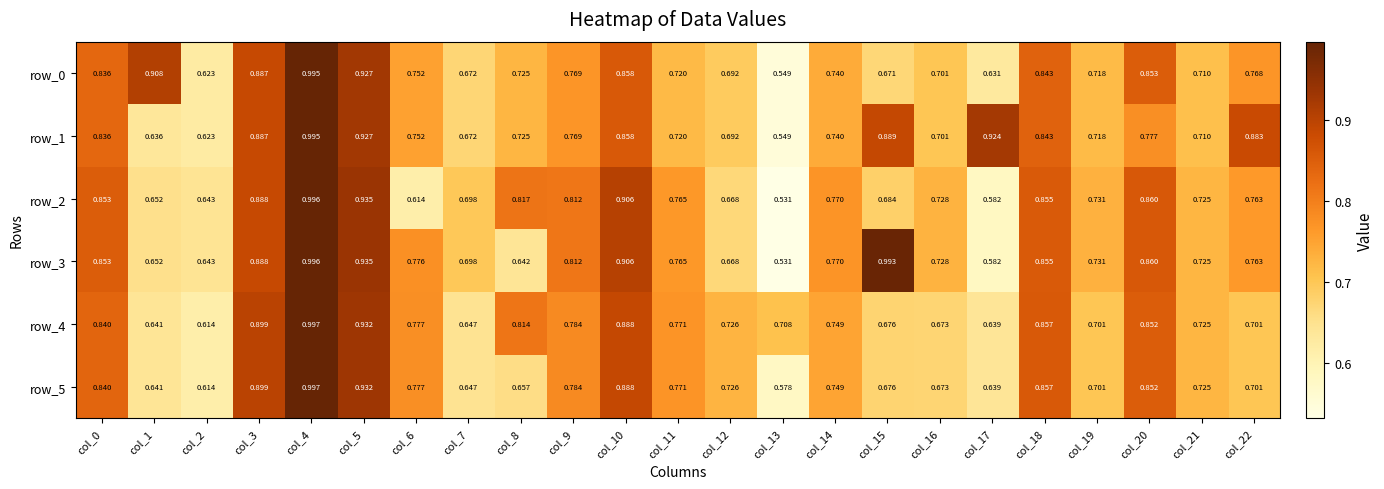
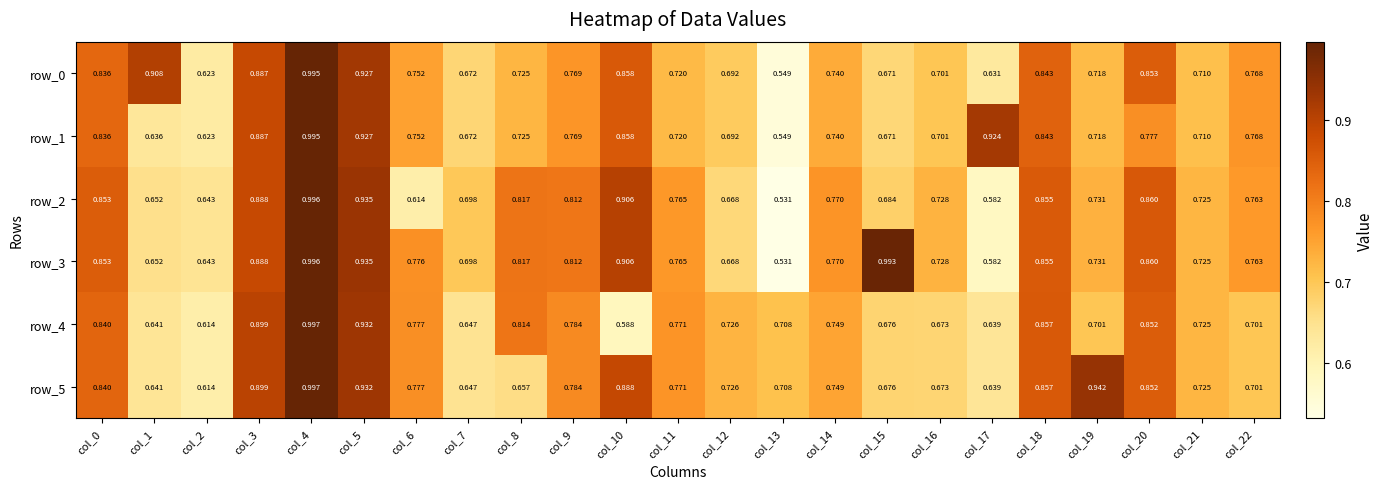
  {
    "row_0": {
      "col_0": 0.836,
      "col_1": 0.908,
      "col_2": 0.623,
      "col_3": 0.887,
      "col_4": 0.995,
      "col_5": 0.927,
      "col_6": 0.752,
      "col_7": 0.672,
      "col_8": 0.725,
      "col_9": 0.769,
      "col_10": 0.858,
      "col_11": 0.720,
      "col_12": 0.692,
      "col_13": 0.549,
      "col_14": 0.740,
      "col_15": 0.671,
      "col_16": 0.701,
      "col_17": 0.631,
      "col_18": 0.843,
      "col_19": 0.718,
      "col_20": 0.853,
      "col_21": 0.710,
      "col_22": 0.768
    },
    "row_1": {
      "col_0": 0.836,
      "col_1": 0.636,
      "col_2": 0.623,
      "col_3": 0.887,
      "col_4": 0.995,
      "col_5": 0.927,
      "col_6": 0.752,
      "col_7": 0.672,
      "col_8": 0.725,
      "col_9": 0.769,
      "col_10": 0.858,
      "col_11": 0.720,
      "col_12": 0.692,
      "col_13": 0.549,
      "col_14": 0.740,
-     "col_15": 0.889,
+     "col_15": 0.671,
      "col_16": 0.701,
      "col_17": 0.924,
      "col_18": 0.843,
      "col_19": 0.718,
      "col_20": 0.777,
      "col_21": 0.710,
-     "col_22": 0.883
+     "col_22": 0.768
    },
    "row_2": {
      "col_0": 0.853,
      "col_1": 0.652,
      "col_2": 0.643,
      "col_3": 0.888,
      "col_4": 0.996,
      "col_5": 0.935,
      "col_6": 0.614,
      "col_7": 0.698,
      "col_8": 0.817,
      "col_9": 0.812,
      "col_10": 0.906,
      "col_11": 0.765,
      "col_12": 0.668,
      "col_13": 0.531,
      "col_14": 0.770,
      "col_15": 0.684,
      "col_16": 0.728,
      "col_17": 0.582,
      "col_18": 0.855,
      "col_19": 0.731,
      "col_20": 0.860,
      "col_21": 0.725,
      "col_22": 0.763
    },
    "row_3": {
      "col_0": 0.853,
      "col_1": 0.652,
      "col_2": 0.643,
      "col_3": 0.888,
      "col_4": 0.996,
      "col_5": 0.935,
      "col_6": 0.776,
      "col_7": 0.698,
-     "col_8": 0.642,
+     "col_8": 0.817,
      "col_9": 0.812,
      "col_10": 0.906,
      "col_11": 0.765,
      "col_12": 0.668,
      "col_13": 0.531,
      "col_14": 0.770,
      "col_15": 0.993,
      "col_16": 0.728,
      "col_17": 0.582,
      "col_18": 0.855,
      "col_19": 0.731,
      "col_20": 0.860,
      "col_21": 0.725,
      "col_22": 0.763
    },
    "row_4": {
      "col_0": 0.840,
      "col_1": 0.641,
      "col_2": 0.614,
      "col_3": 0.899,
      "col_4": 0.997,
      "col_5": 0.932,
      "col_6": 0.777,
      "col_7": 0.647,
      "col_8": 0.814,
      "col_9": 0.784,
-     "col_10": 0.888,
+     "col_10": 0.588,
      "col_11": 0.771,
      "col_12": 0.726,
      "col_13": 0.708,
      "col_14": 0.749,
      "col_15": 0.676,
      "col_16": 0.673,
      "col_17": 0.639,
      "col_18": 0.857,
      "col_19": 0.701,
      "col_20": 0.852,
      "col_21": 0.725,
      "col_22": 0.701
    },
    "row_5": {
      "col_0": 0.840,
      "col_1": 0.641,
      "col_2": 0.614,
      "col_3": 0.899,
      "col_4": 0.997,
      "col_5": 0.932,
      "col_6": 0.777,
      "col_7": 0.647,
      "col_8": 0.657,
      "col_9": 0.784,
      "col_10": 0.888,
      "col_11": 0.771,
      "col_12": 0.726,
-     "col_13": 0.578,
+     "col_13": 0.708,
      "col_14": 0.749,
      "col_15": 0.676,
      "col_16": 0.673,
      "col_17": 0.639,
      "col_18": 0.857,
-     "col_19": 0.701,
+     "col_19": 0.942,
      "col_20": 0.852,
      "col_21": 0.725,
      "col_22": 0.701
    }
  }
